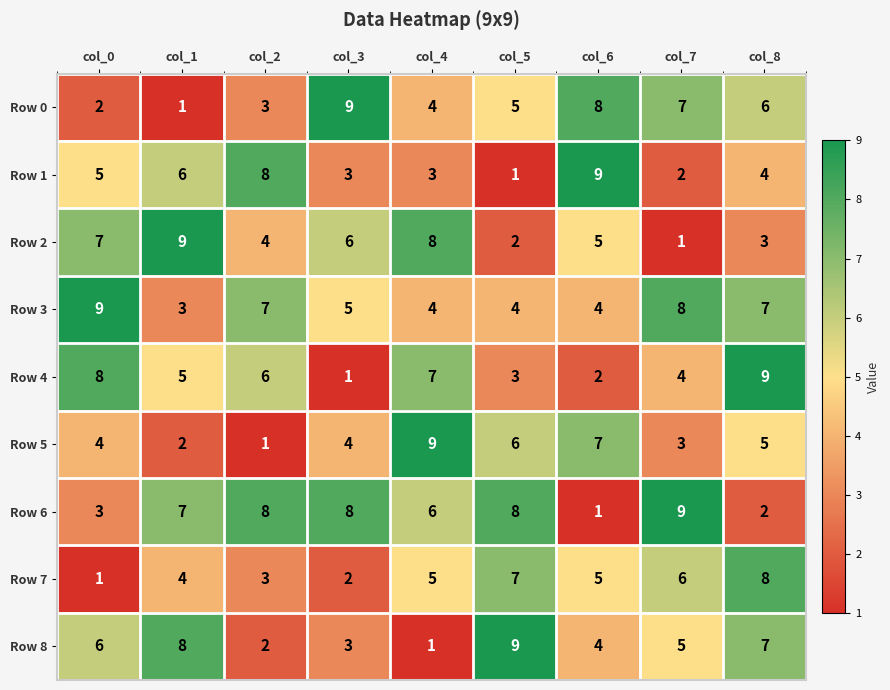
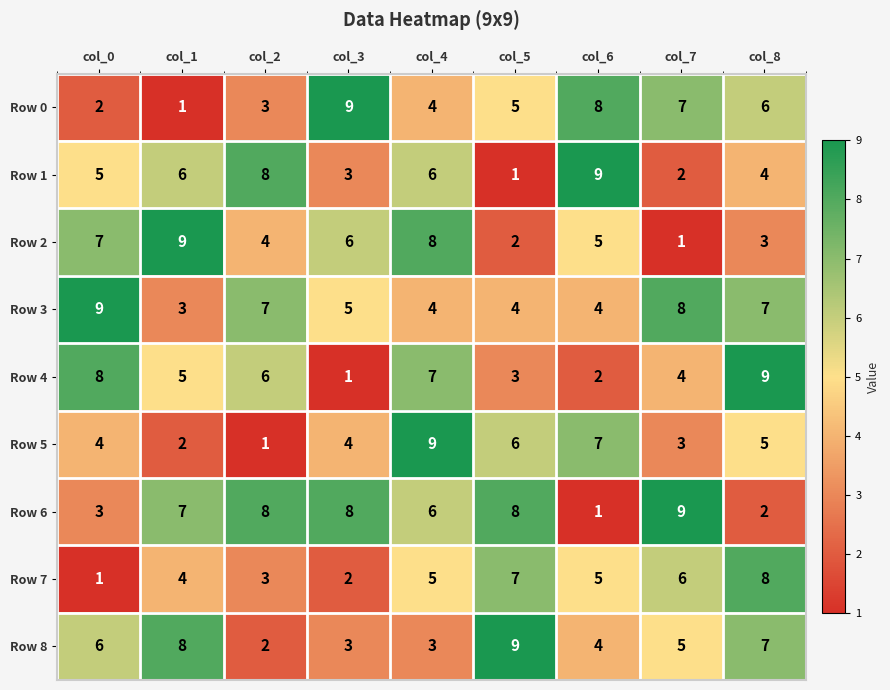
  {
    "Row 0": {
      "col_0": 2,
      "col_1": 1,
      "col_2": 3,
      "col_3": 9,
      "col_4": 4,
      "col_5": 5,
      "col_6": 8,
      "col_7": 7,
      "col_8": 6
    },
    "Row 1": {
      "col_0": 5,
      "col_1": 6,
      "col_2": 8,
      "col_3": 3,
-     "col_4": 3,
+     "col_4": 6,
      "col_5": 1,
      "col_6": 9,
      "col_7": 2,
      "col_8": 4
    },
    "Row 2": {
      "col_0": 7,
      "col_1": 9,
      "col_2": 4,
      "col_3": 6,
      "col_4": 8,
      "col_5": 2,
      "col_6": 5,
      "col_7": 1,
      "col_8": 3
    },
    "Row 3": {
      "col_0": 9,
      "col_1": 3,
      "col_2": 7,
      "col_3": 5,
      "col_4": 4,
      "col_5": 4,
      "col_6": 4,
      "col_7": 8,
      "col_8": 7
    },
    "Row 4": {
      "col_0": 8,
      "col_1": 5,
      "col_2": 6,
      "col_3": 1,
      "col_4": 7,
      "col_5": 3,
      "col_6": 2,
      "col_7": 4,
      "col_8": 9
    },
    "Row 5": {
      "col_0": 4,
      "col_1": 2,
      "col_2": 1,
      "col_3": 4,
      "col_4": 9,
      "col_5": 6,
      "col_6": 7,
      "col_7": 3,
      "col_8": 5
    },
    "Row 6": {
      "col_0": 3,
      "col_1": 7,
      "col_2": 8,
      "col_3": 8,
      "col_4": 6,
      "col_5": 8,
      "col_6": 1,
      "col_7": 9,
      "col_8": 2
    },
    "Row 7": {
      "col_0": 1,
      "col_1": 4,
      "col_2": 3,
      "col_3": 2,
      "col_4": 5,
      "col_5": 7,
      "col_6": 5,
      "col_7": 6,
      "col_8": 8
    },
    "Row 8": {
      "col_0": 6,
      "col_1": 8,
      "col_2": 2,
      "col_3": 3,
-     "col_4": 1,
+     "col_4": 3,
      "col_5": 9,
      "col_6": 4,
      "col_7": 5,
      "col_8": 7
    }
  }
